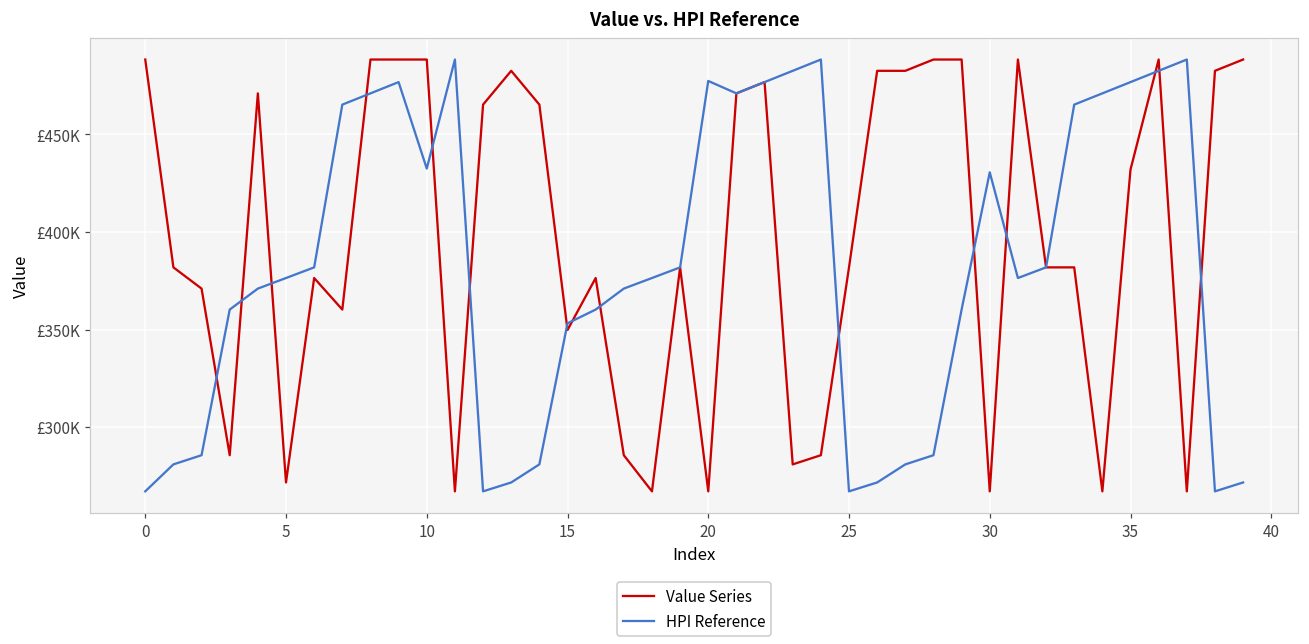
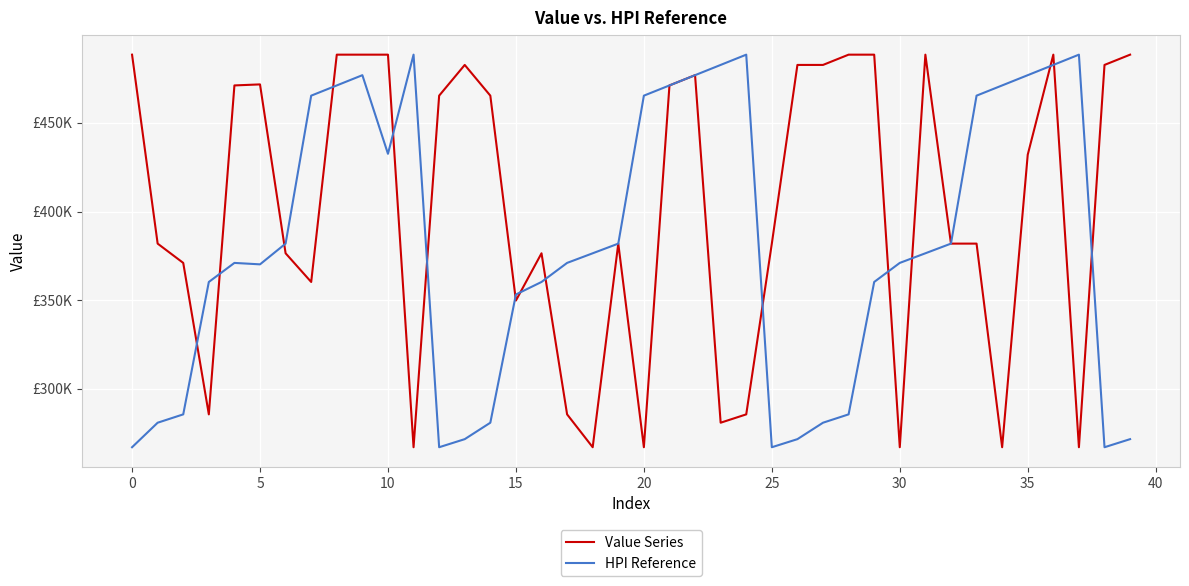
  {
    "Value Series": {
      "0": "£488000",
-     "5": "£272000",
+     "5": "£472000",
      "10": "£488000",
      "15": "£350000",
      "20": "£267000",
      "25": "£382000",
      "30": "£267000",
      "35": "£432000"
    },
    "HPI Reference": {
      "0": "£267000",
-     "5": "£376000",
+     "5": "£370000",
      "10": "£433000",
      "15": "£353000",
-     "20": "£477000",
+     "20": "£465000",
      "25": "£267000",
-     "30": "£431000",
+     "30": "£371000",
      "35": "£477000"
    }
  }
